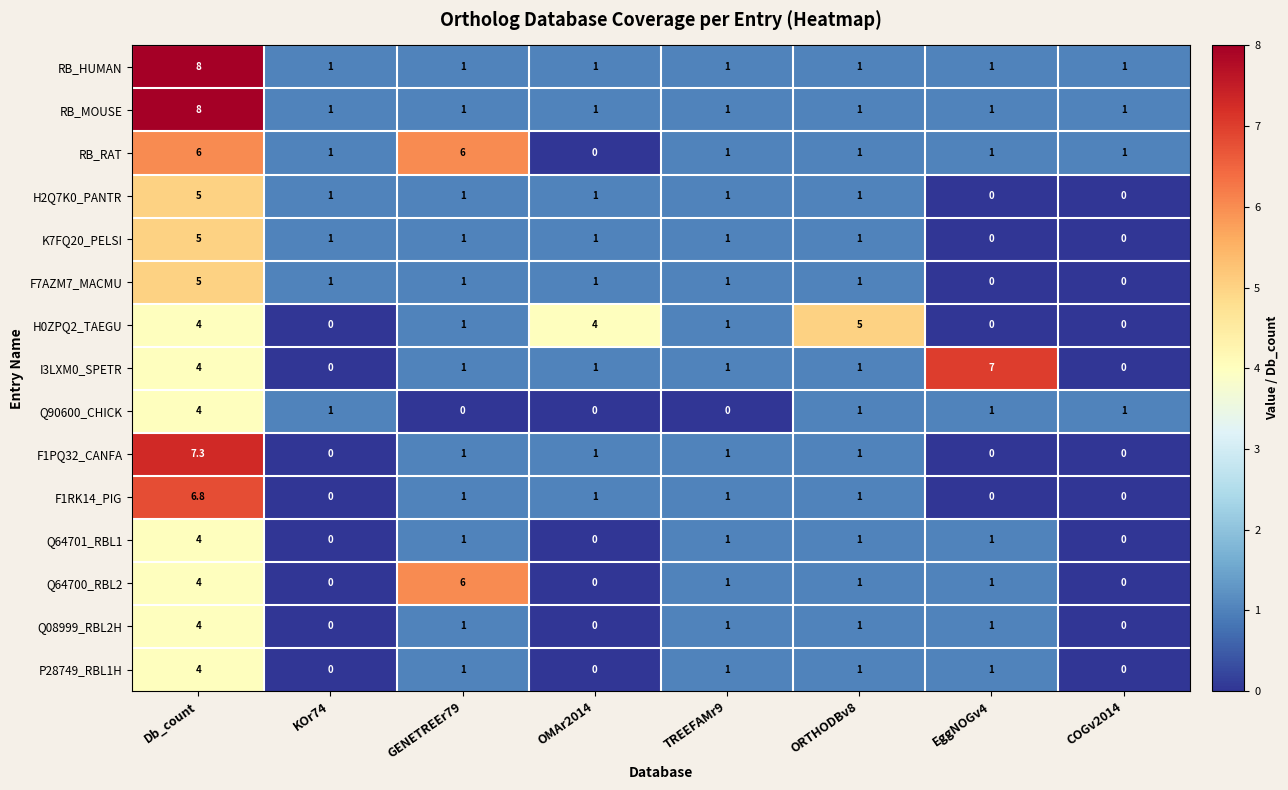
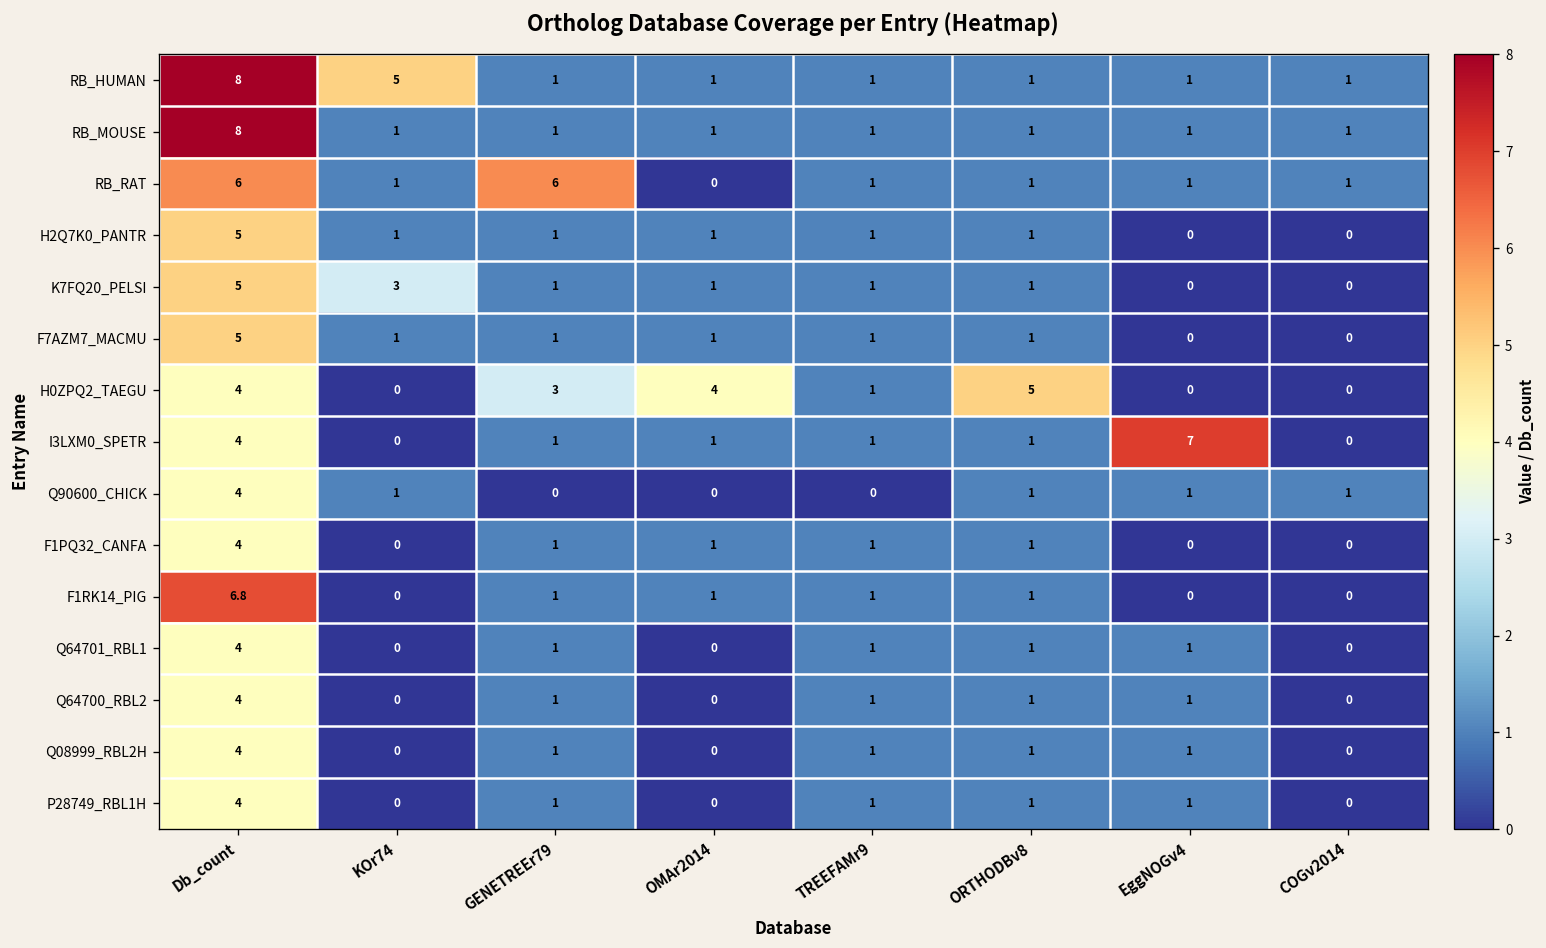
  {
    "RB_HUMAN": {
      "Db_count": 8,
-     "KOr74": 1,
+     "KOr74": 5,
      "GENETREEr79": 1,
      "OMAr2014": 1,
      "TREEFAMr9": 1,
      "ORTHODBv8": 1,
      "EggNOGv4": 1,
      "COGv2014": 1
    },
    "RB_MOUSE": {
      "Db_count": 8,
      "KOr74": 1,
      "GENETREEr79": 1,
      "OMAr2014": 1,
      "TREEFAMr9": 1,
      "ORTHODBv8": 1,
      "EggNOGv4": 1,
      "COGv2014": 1
    },
    "RB_RAT": {
      "Db_count": 6,
      "KOr74": 1,
      "GENETREEr79": 6,
      "OMAr2014": 0,
      "TREEFAMr9": 1,
      "ORTHODBv8": 1,
      "EggNOGv4": 1,
      "COGv2014": 1
    },
    "H2Q7K0_PANTR": {
      "Db_count": 5,
      "KOr74": 1,
      "GENETREEr79": 1,
      "OMAr2014": 1,
      "TREEFAMr9": 1,
      "ORTHODBv8": 1,
      "EggNOGv4": 0,
      "COGv2014": 0
    },
    "K7FQ20_PELSI": {
      "Db_count": 5,
-     "KOr74": 1,
+     "KOr74": 3,
      "GENETREEr79": 1,
      "OMAr2014": 1,
      "TREEFAMr9": 1,
      "ORTHODBv8": 1,
      "EggNOGv4": 0,
      "COGv2014": 0
    },
    "F7AZM7_MACMU": {
      "Db_count": 5,
      "KOr74": 1,
      "GENETREEr79": 1,
      "OMAr2014": 1,
      "TREEFAMr9": 1,
      "ORTHODBv8": 1,
      "EggNOGv4": 0,
      "COGv2014": 0
    },
    "H0ZPQ2_TAEGU": {
      "Db_count": 4,
      "KOr74": 0,
-     "GENETREEr79": 1,
+     "GENETREEr79": 3,
      "OMAr2014": 4,
      "TREEFAMr9": 1,
      "ORTHODBv8": 5,
      "EggNOGv4": 0,
      "COGv2014": 0
    },
    "I3LXM0_SPETR": {
      "Db_count": 4,
      "KOr74": 0,
      "GENETREEr79": 1,
      "OMAr2014": 1,
      "TREEFAMr9": 1,
      "ORTHODBv8": 1,
      "EggNOGv4": 7,
      "COGv2014": 0
    },
    "Q90600_CHICK": {
      "Db_count": 4,
      "KOr74": 1,
      "GENETREEr79": 0,
      "OMAr2014": 0,
      "TREEFAMr9": 0,
      "ORTHODBv8": 1,
      "EggNOGv4": 1,
      "COGv2014": 1
    },
    "F1PQ32_CANFA": {
-     "Db_count": 7.3,
+     "Db_count": 4,
      "KOr74": 0,
      "GENETREEr79": 1,
      "OMAr2014": 1,
      "TREEFAMr9": 1,
      "ORTHODBv8": 1,
      "EggNOGv4": 0,
      "COGv2014": 0
    },
    "F1RK14_PIG": {
      "Db_count": 6.8,
      "KOr74": 0,
      "GENETREEr79": 1,
      "OMAr2014": 1,
      "TREEFAMr9": 1,
      "ORTHODBv8": 1,
      "EggNOGv4": 0,
      "COGv2014": 0
    },
    "Q64701_RBL1": {
      "Db_count": 4,
      "KOr74": 0,
      "GENETREEr79": 1,
      "OMAr2014": 0,
      "TREEFAMr9": 1,
      "ORTHODBv8": 1,
      "EggNOGv4": 1,
      "COGv2014": 0
    },
    "Q64700_RBL2": {
      "Db_count": 4,
      "KOr74": 0,
-     "GENETREEr79": 6,
+     "GENETREEr79": 1,
      "OMAr2014": 0,
      "TREEFAMr9": 1,
      "ORTHODBv8": 1,
      "EggNOGv4": 1,
      "COGv2014": 0
    },
    "Q08999_RBL2H": {
      "Db_count": 4,
      "KOr74": 0,
      "GENETREEr79": 1,
      "OMAr2014": 0,
      "TREEFAMr9": 1,
      "ORTHODBv8": 1,
      "EggNOGv4": 1,
      "COGv2014": 0
    },
    "P28749_RBL1H": {
      "Db_count": 4,
      "KOr74": 0,
      "GENETREEr79": 1,
      "OMAr2014": 0,
      "TREEFAMr9": 1,
      "ORTHODBv8": 1,
      "EggNOGv4": 1,
      "COGv2014": 0
    }
  }
